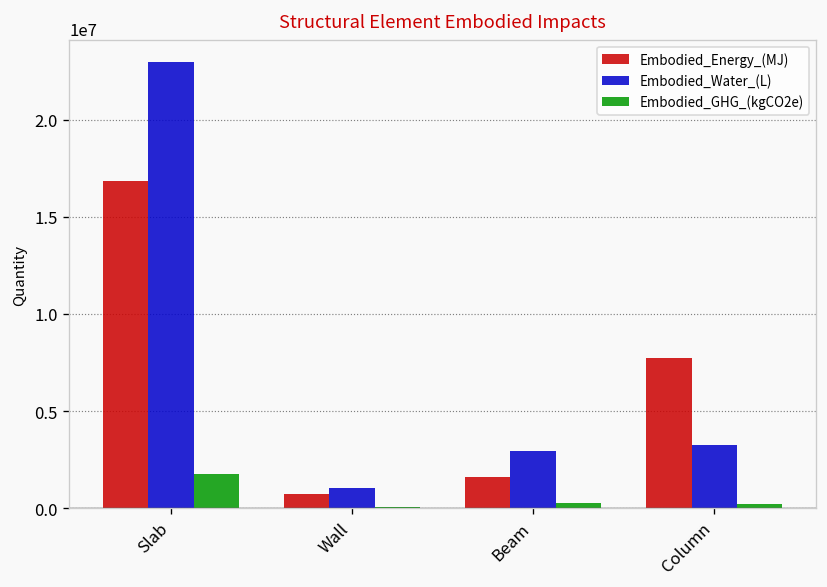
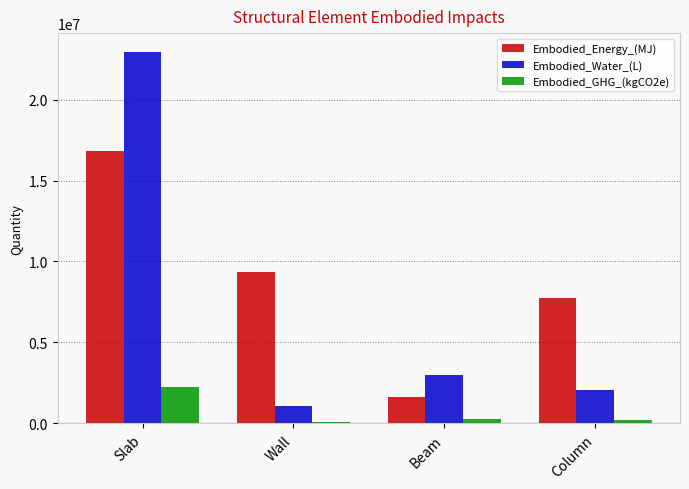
  {
    "Embodied_Energy_(MJ)": {
      "Slab": 16800000,
-     "Wall": 700000,
+     "Wall": 9400000,
      "Beam": 1600000,
      "Column": 7700000
    },
    "Embodied_Water_(L)": {
      "Slab": 23000000,
      "Wall": 1000000,
      "Beam": 3000000,
-     "Column": 3300000
+     "Column": 2000000
    },
    "Embodied_GHG_(kgCO2e)": {
-     "Slab": 1800000,
+     "Slab": 2300000,
      "Beam": 300000,
      "Column": 200000
    }
  }
